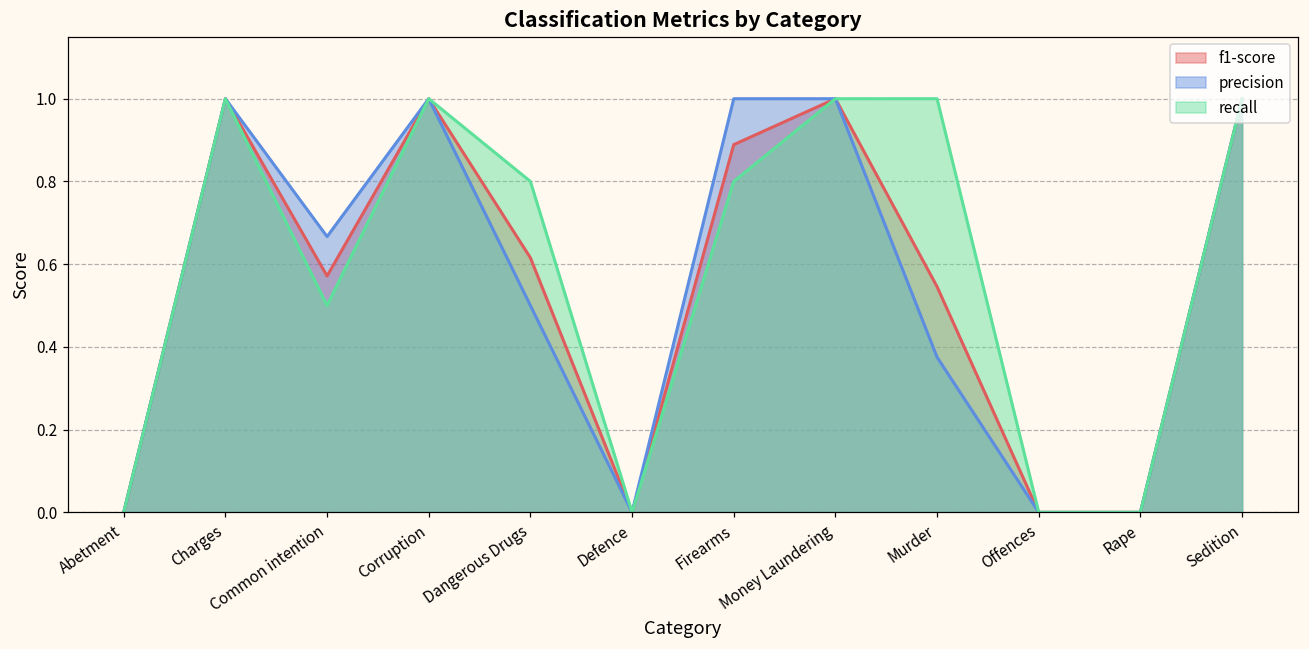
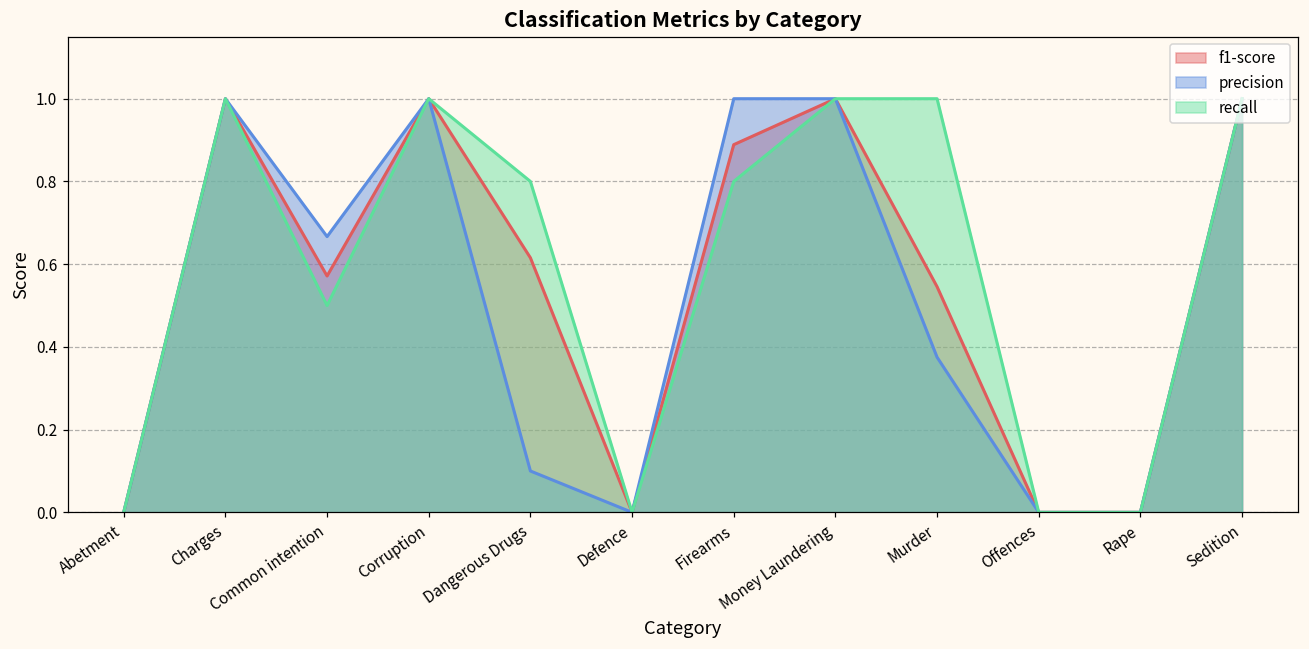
  {
    "f1-score": {
      "Common intention": 0.57,
      "Dangerous Drugs": 0.62,
      "Firearms": 0.89,
      "Murder": 0.55
    },
    "precision": {
      "Common intention": 0.67,
-     "Dangerous Drugs": 0.5,
+     "Dangerous Drugs": 0.1,
      "Firearms": 1.0,
      "Murder": 0.38
    },
    "recall": {
      "Common intention": 0.5,
      "Dangerous Drugs": 0.8,
      "Firearms": 0.8,
      "Murder": 1.0
    }
  }
